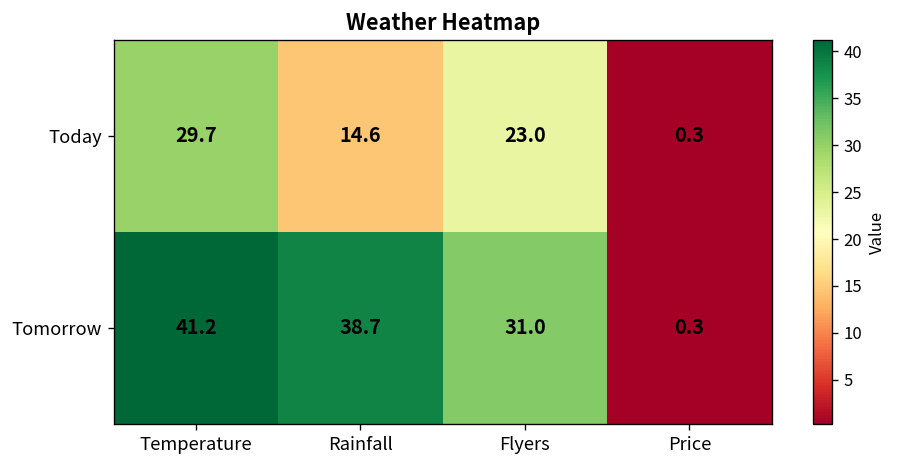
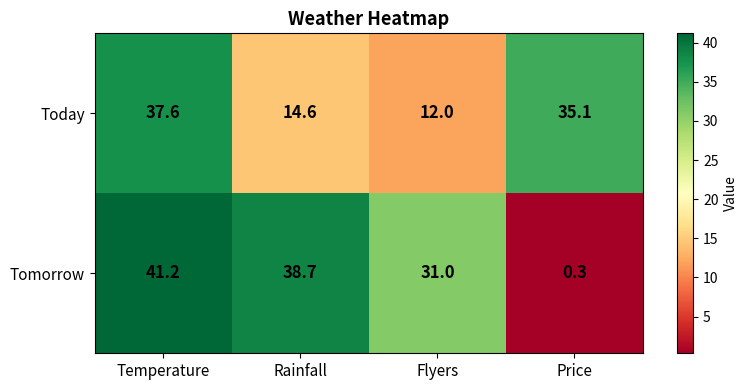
  {
    "Today": {
-     "Temperature": 29.7,
+     "Temperature": 37.6,
      "Rainfall": 14.6,
-     "Flyers": 23.0,
-     "Price": 0.3
+     "Flyers": 12.0,
+     "Price": 35.1
    },
    "Tomorrow": {
      "Temperature": 41.2,
      "Rainfall": 38.7,
      "Flyers": 31.0,
      "Price": 0.3
    }
  }
